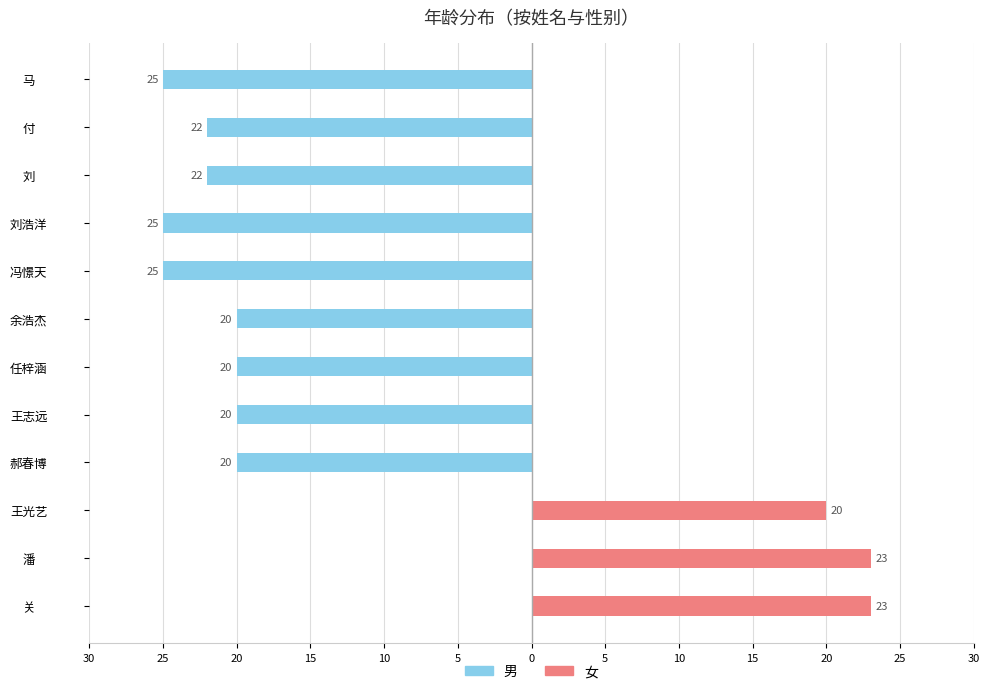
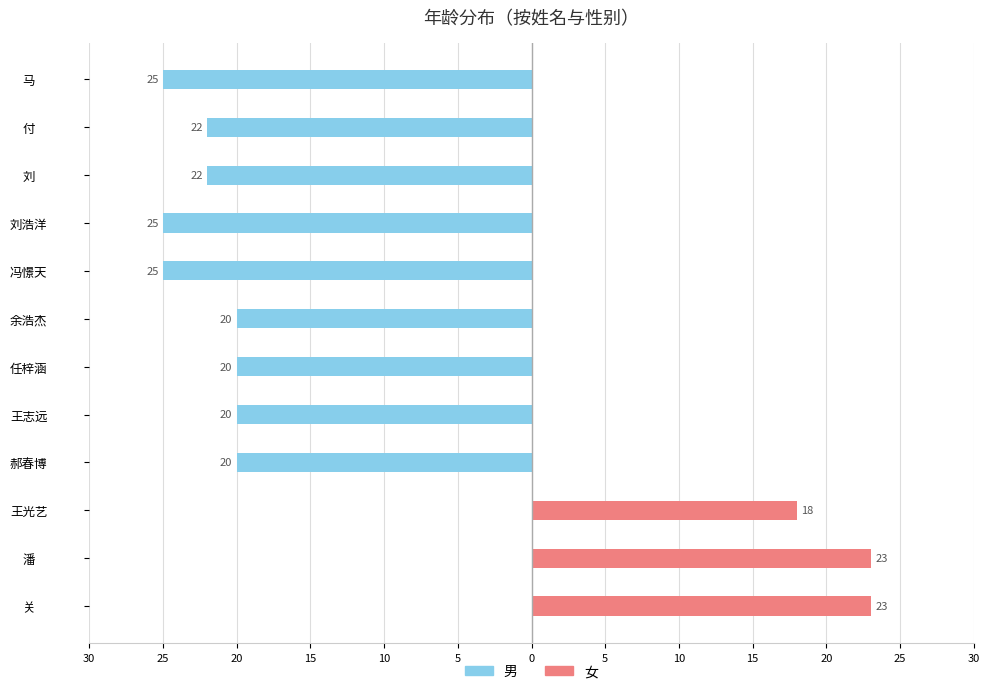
  {
    "女": {
-     "王光艺": 20,
+     "王光艺": 18,
      "潘": 23,
      "关": 23
    }
  }
